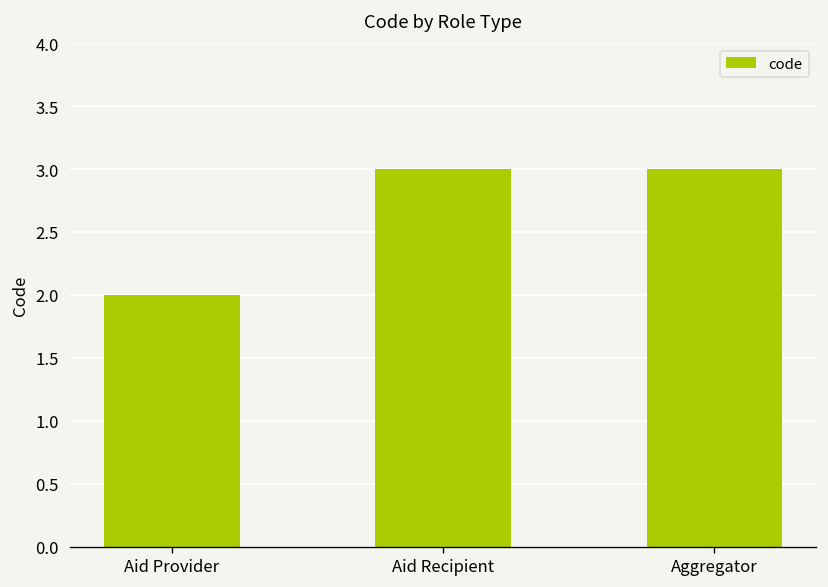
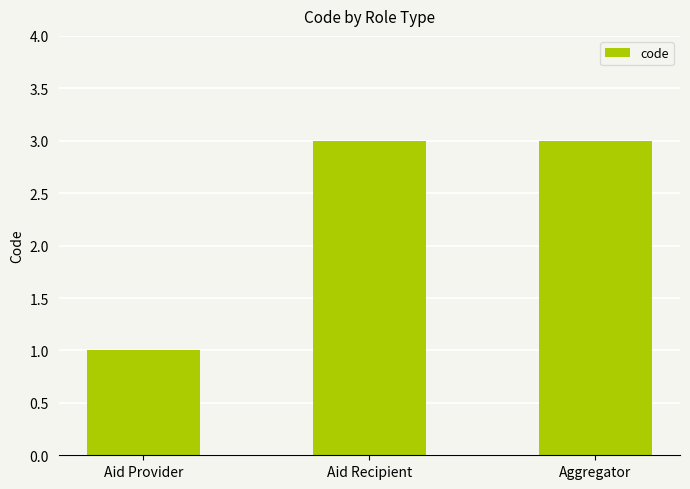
  {
-   "Aid Provider": 2,
+   "Aid Provider": 1,
    "Aid Recipient": 3,
    "Aggregator": 3
  }
